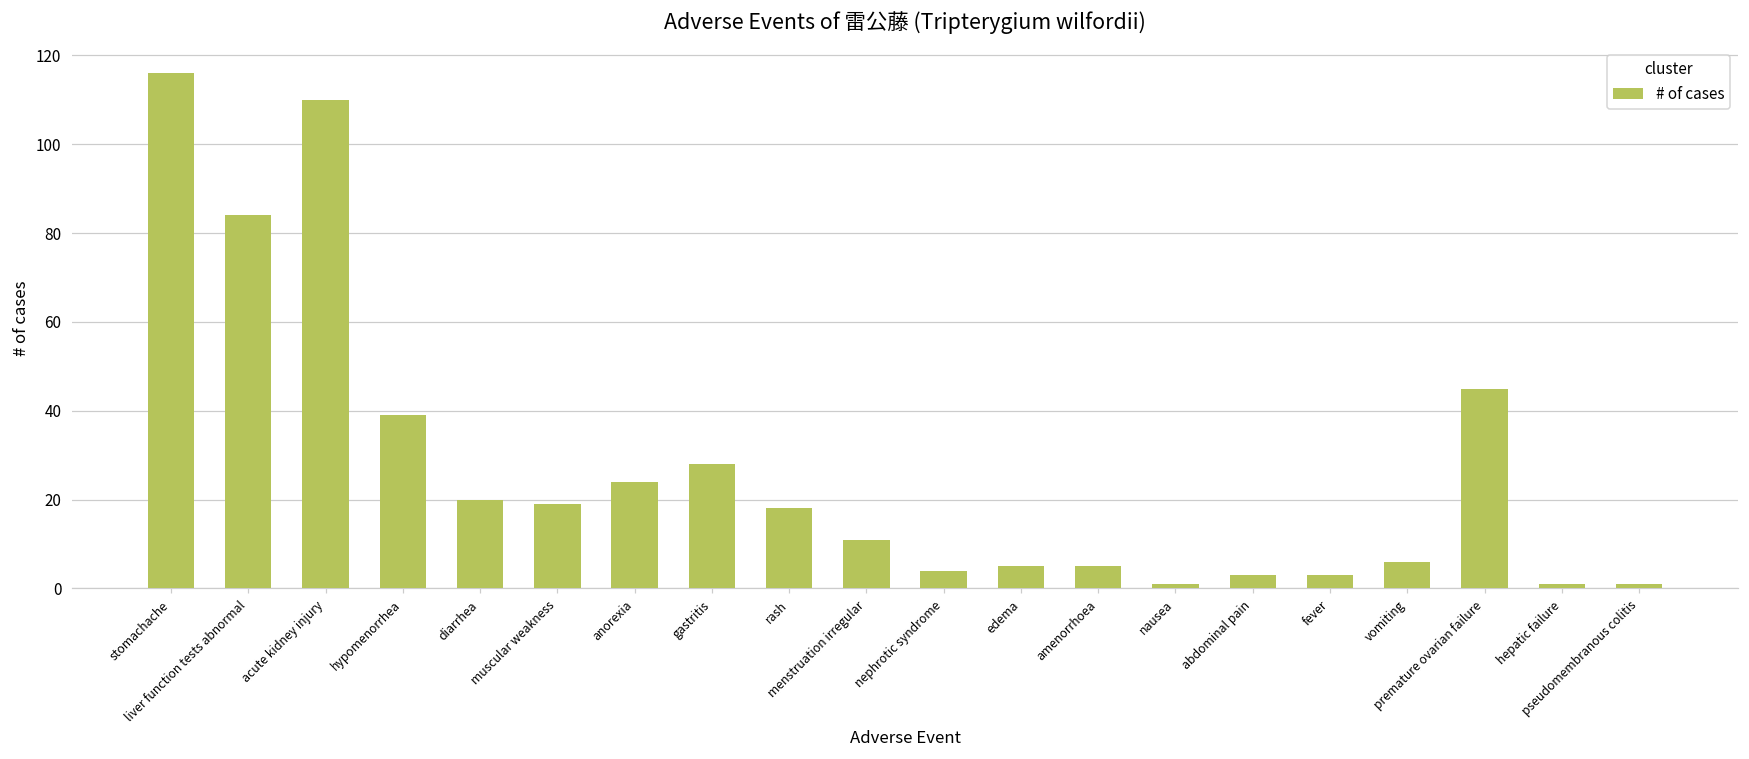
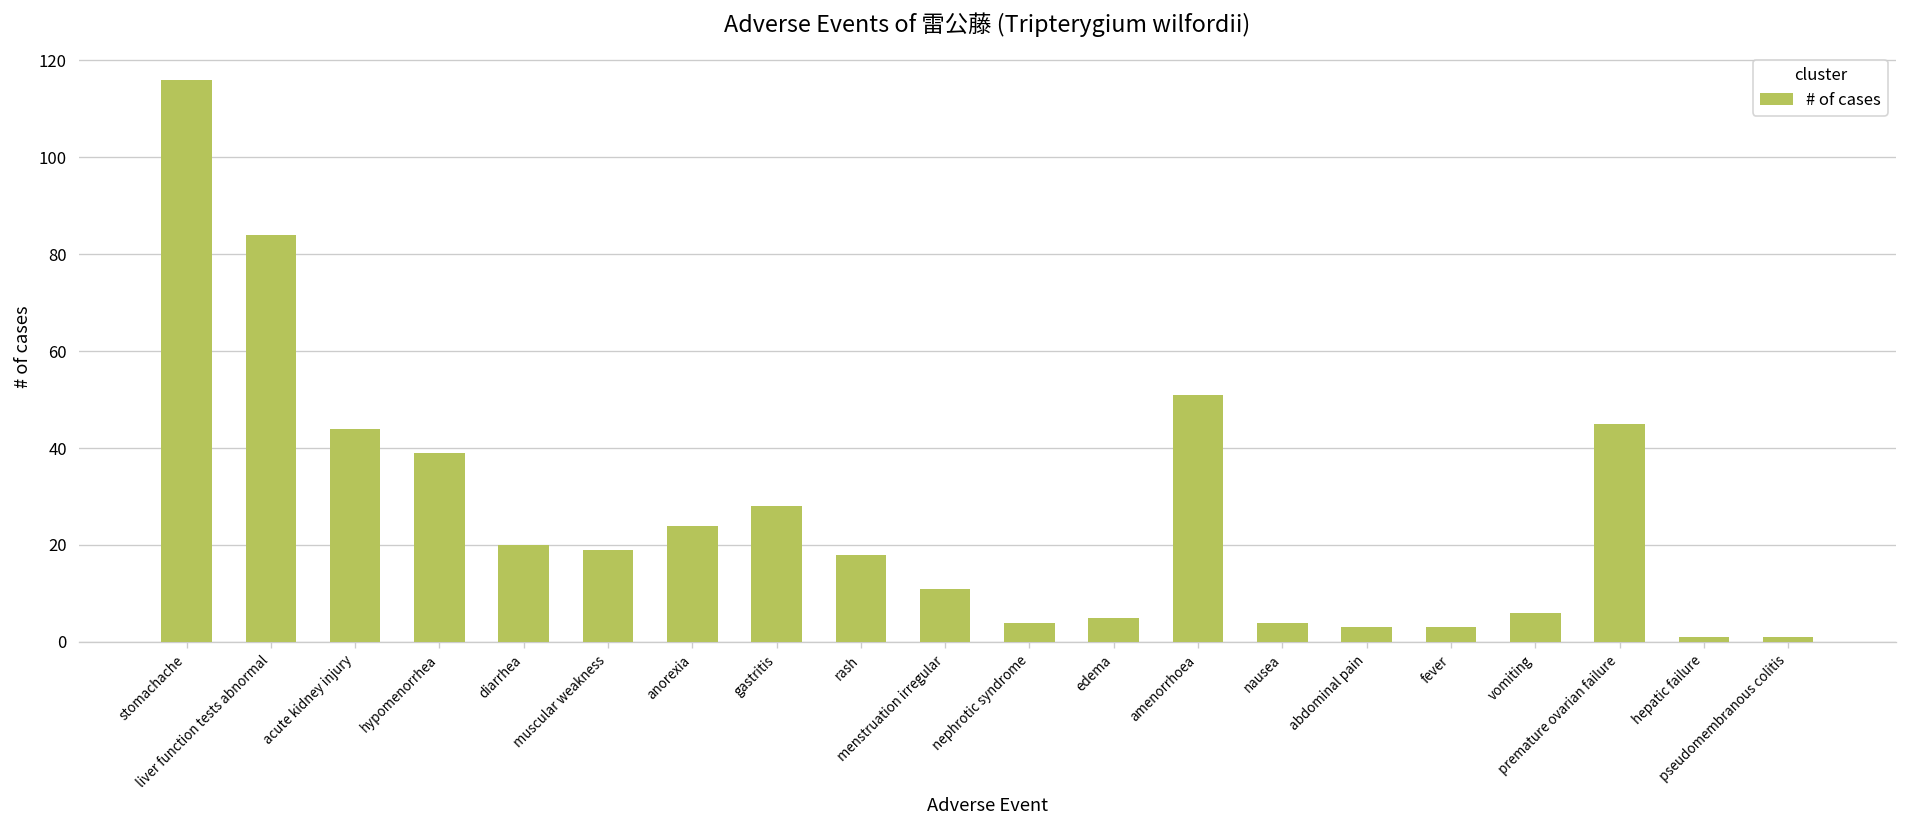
  {
    "stomachache": 116,
    "liver function tests abnormal": 84,
-   "acute kidney injury": 110,
+   "acute kidney injury": 44,
    "hypomenorrhea": 39,
    "diarrhea": 20,
    "muscular weakness": 19,
    "anorexia": 24,
    "gastritis": 28,
    "rash": 18,
    "menstruation irregular": 11,
    "nephrotic syndrome": 4,
    "edema": 5,
-   "amenorrhoea": 5,
-   "nausea": 1,
+   "amenorrhoea": 51,
+   "nausea": 4,
    "abdominal pain": 3,
    "fever": 3,
    "vomiting": 6,
    "premature ovarian failure": 45,
    "hepatic failure": 1,
    "pseudomembranous colitis": 1
  }
